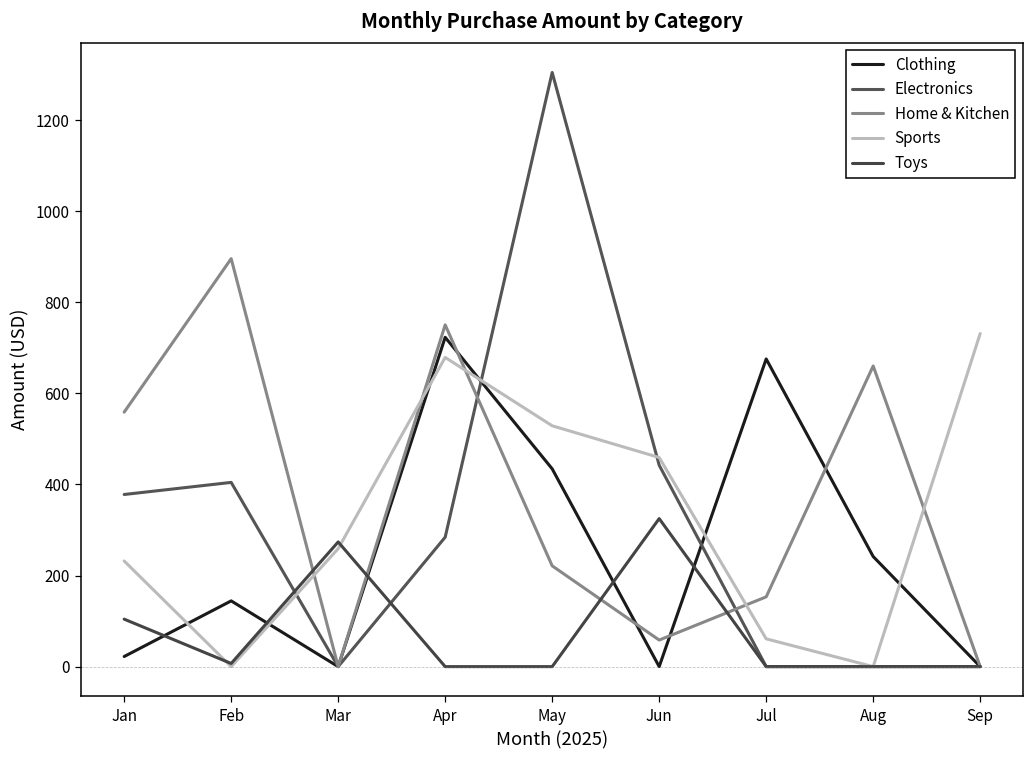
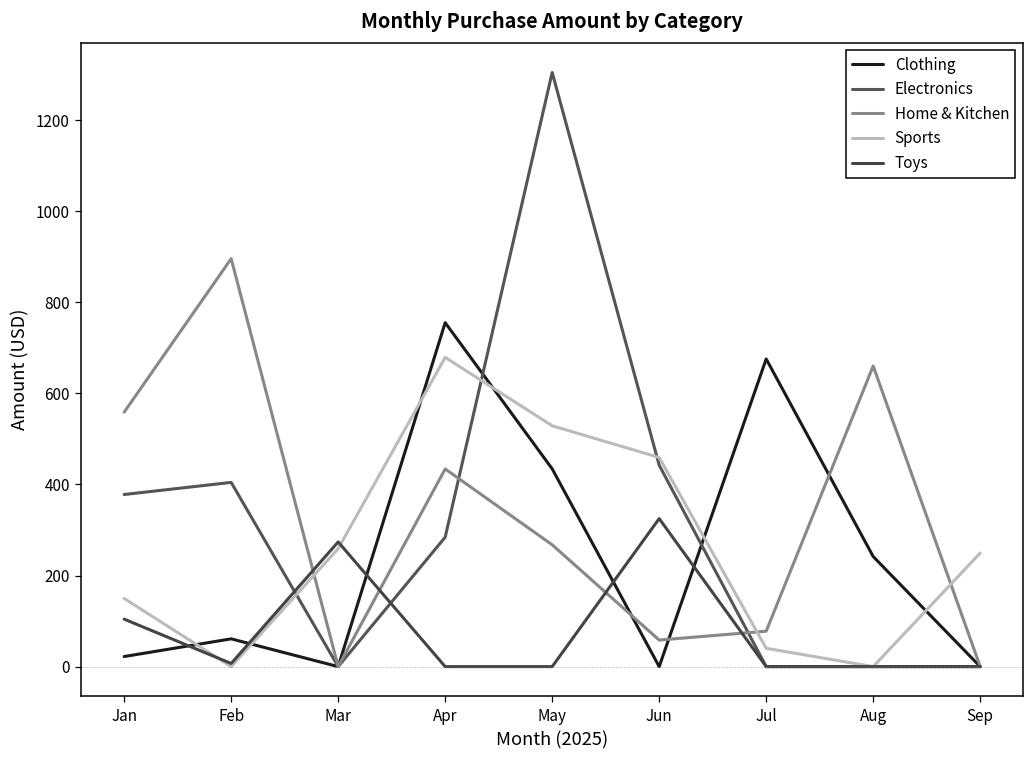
  {
    "Clothing": {
      "Jan": 20,
-     "Feb": 140,
-     "Apr": 720,
+     "Feb": 60,
+     "Apr": 760,
      "May": 430,
      "Jun": 0,
      "Jul": 680,
      "Aug": 240
    },
    "Home & Kitchen": {
      "Jan": 560,
      "Feb": 900,
-     "Apr": 750,
-     "May": 220,
+     "Apr": 430,
+     "May": 270,
      "Jun": 60,
-     "Jul": 150,
+     "Jul": 80,
      "Aug": 660
    },
    "Sports": {
-     "Jan": 230,
+     "Jan": 150,
      "Feb": 0,
      "Mar": 260,
      "Apr": 680,
      "May": 530,
      "Jun": 460,
-     "Jul": 60,
-     "Sep": 730
+     "Jul": 40,
+     "Sep": 250
    }
  }
